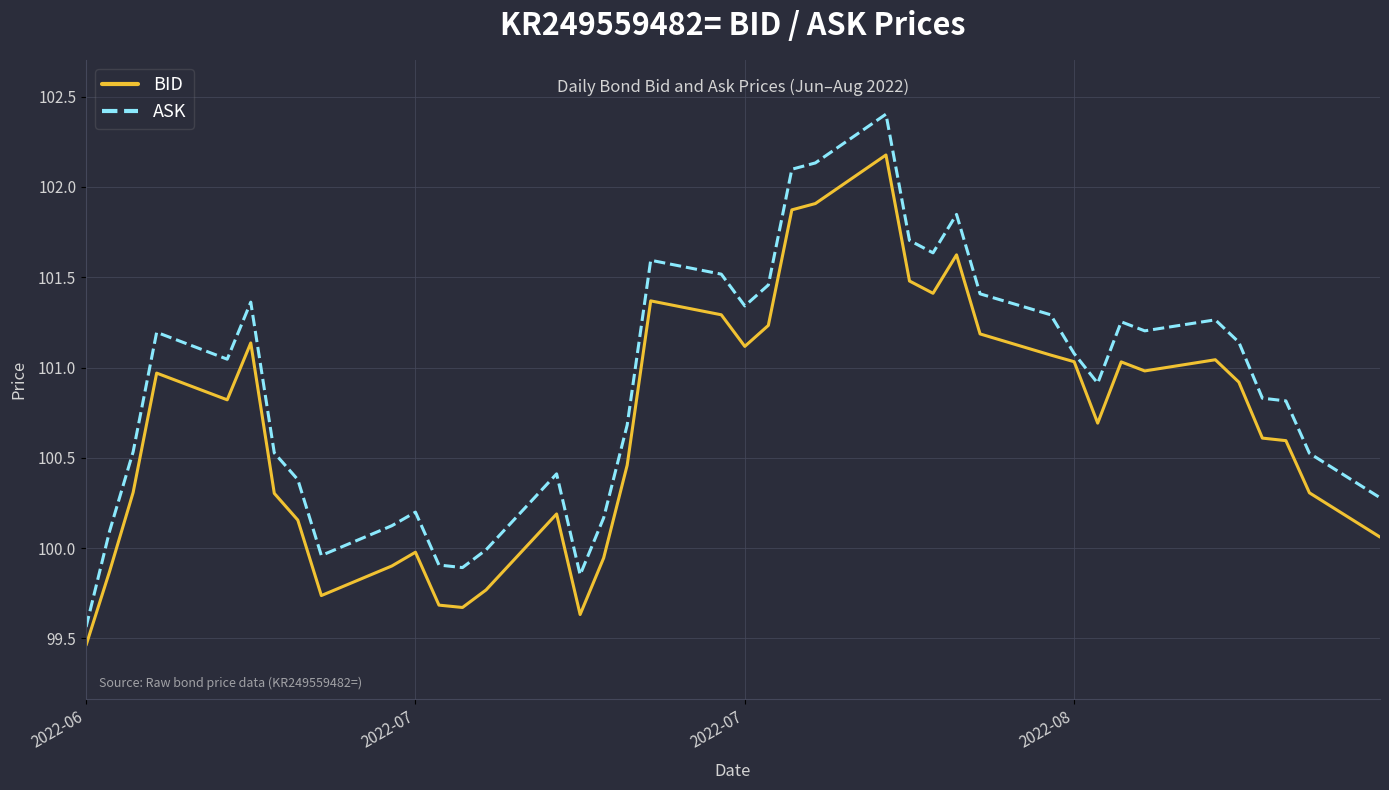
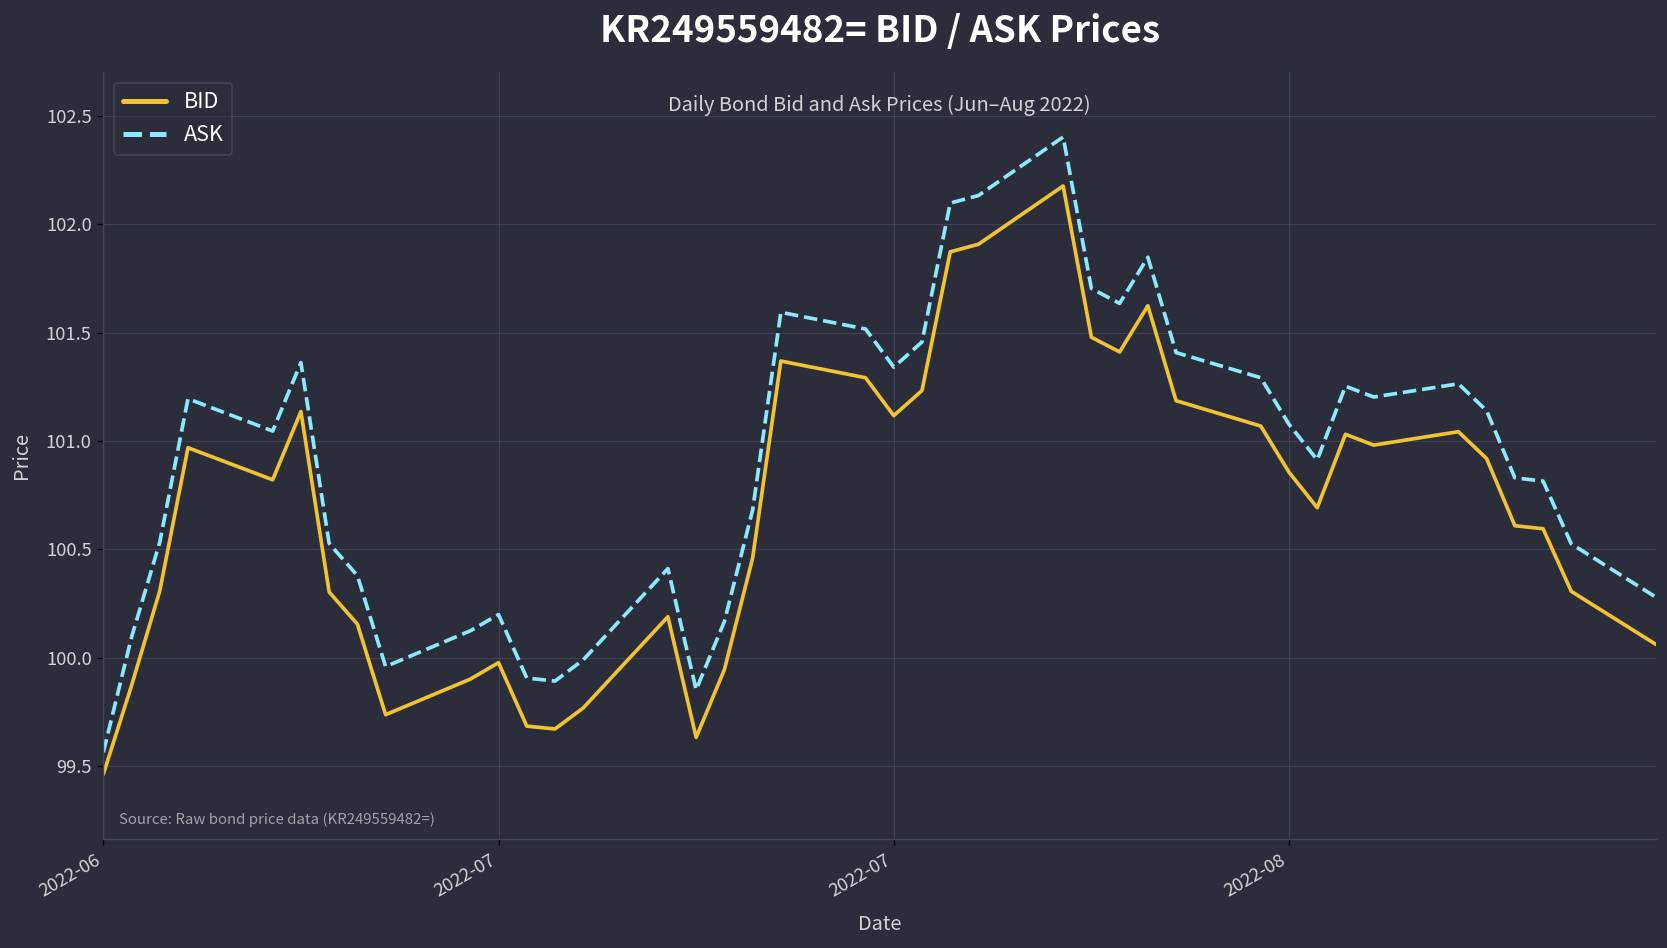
  {
    "BID": {
      "2022-06": 99.46,
-     "2022-08": 101.03
+     "2022-08": 100.86
    },
    "ASK": {
      "2022-06": 99.56,
      "2022-08": 101.08
    }
  }
